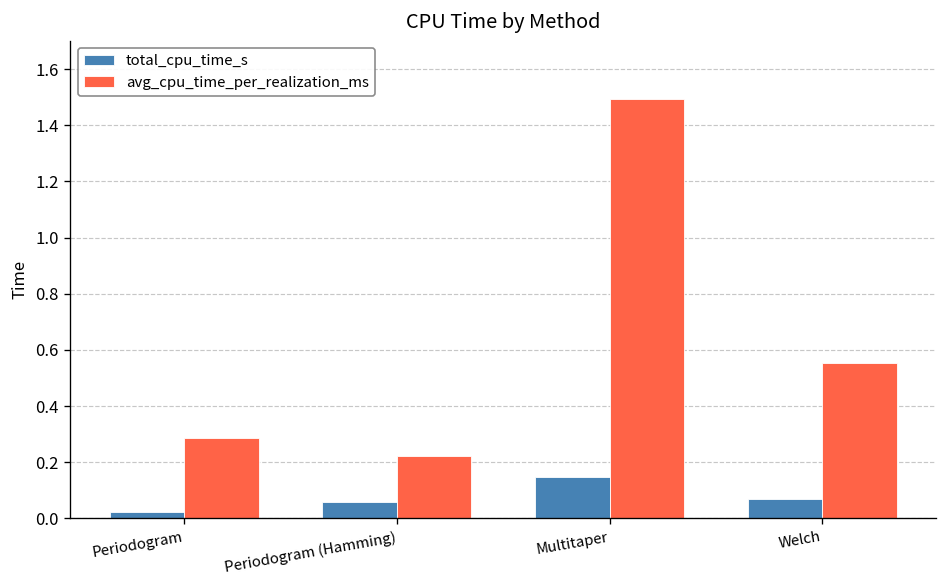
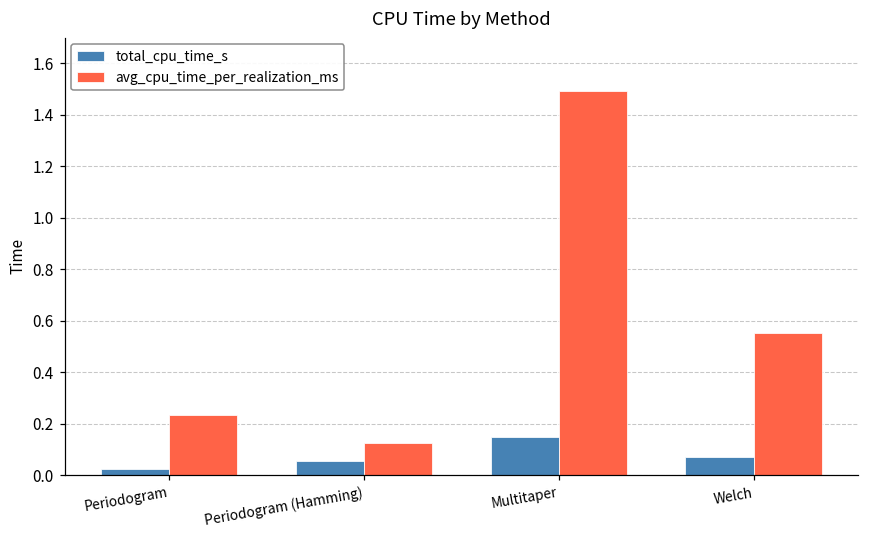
  {
    "total_cpu_time_s": {
      "Periodogram": 0.02,
      "Periodogram (Hamming)": 0.06,
      "Multitaper": 0.15,
      "Welch": 0.07
    },
    "avg_cpu_time_per_realization_ms": {
-     "Periodogram": 0.28,
-     "Periodogram (Hamming)": 0.22,
+     "Periodogram": 0.23,
+     "Periodogram (Hamming)": 0.13,
      "Multitaper": 1.49,
      "Welch": 0.55
    }
  }
